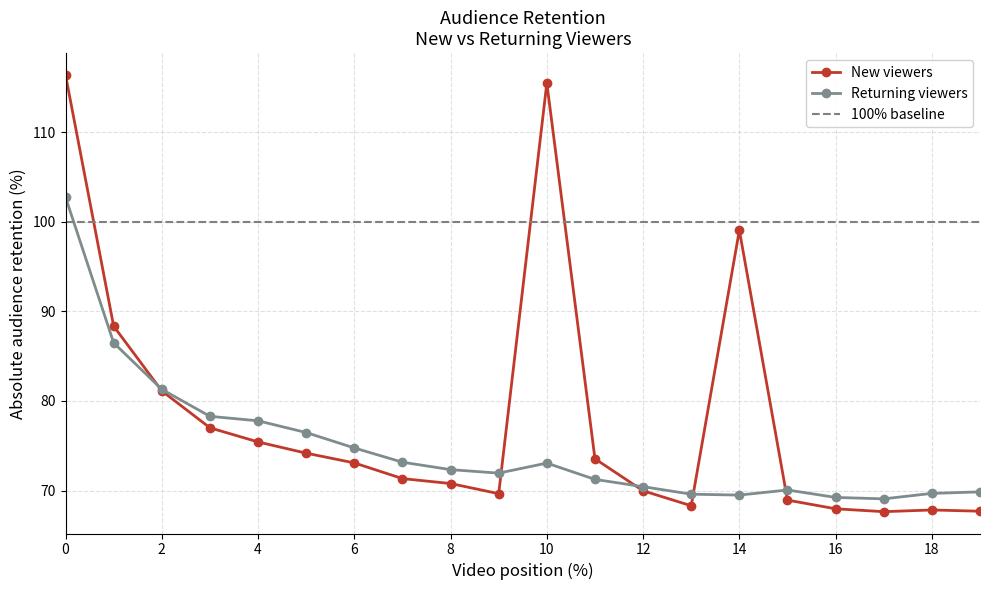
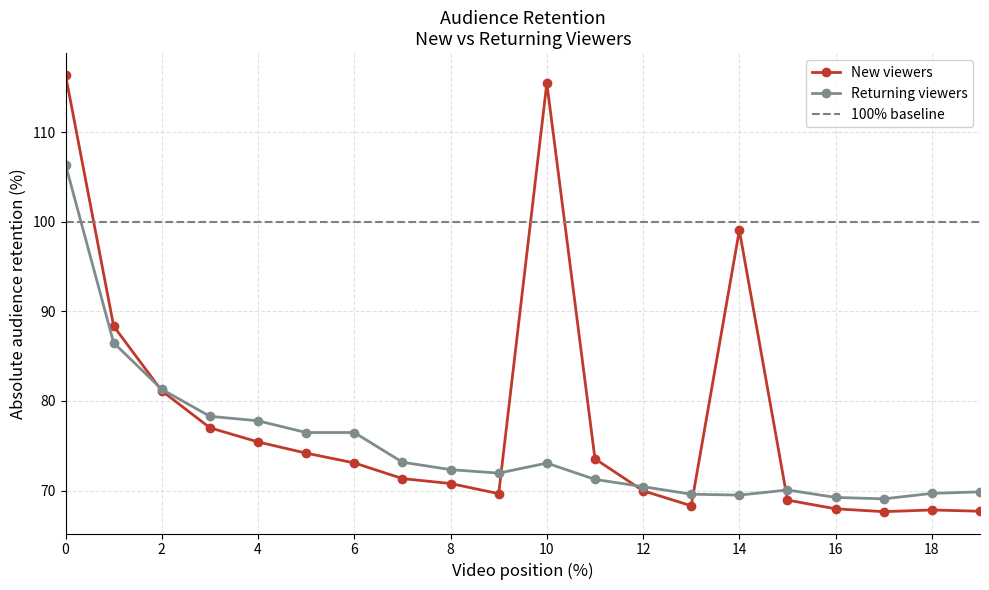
  {
    "New viewers": {
      "0": 116,
      "4": 75,
      "6": 73,
      "8": 71,
      "10": 115,
      "12": 70,
      "14": 99,
      "16": 68,
      "18": 68
    },
    "Returning viewers": {
-     "0": 103,
+     "0": 106,
      "4": 78,
-     "6": 75,
+     "6": 76,
      "8": 72,
      "10": 73,
      "12": 70,
      "14": 69,
      "16": 69,
      "18": 70
    }
  }
